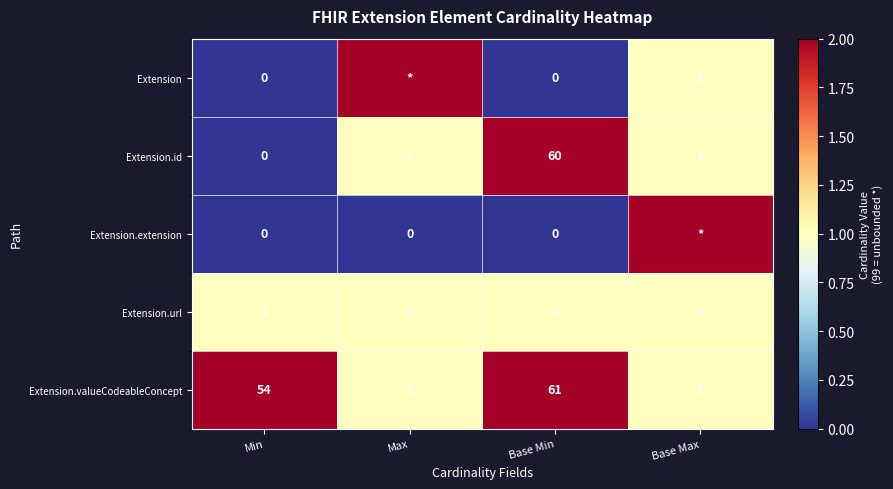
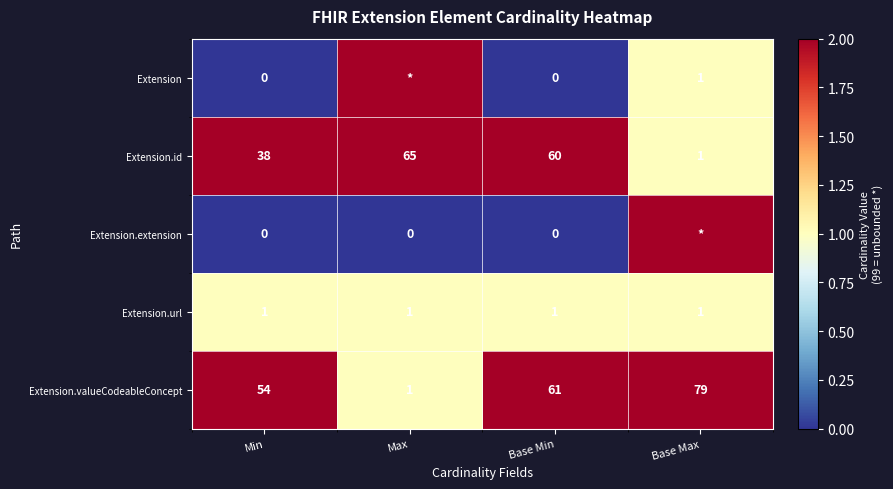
  {
    "Extension": {
      "Min": 0,
      "Base Min": 0,
      "Base Max": 1
    },
    "Extension.id": {
-     "Min": 0,
-     "Max": 1,
+     "Min": 38,
+     "Max": 65,
      "Base Min": 60,
      "Base Max": 1
    },
    "Extension.extension": {
      "Min": 0,
      "Max": 0,
      "Base Min": 0
    },
    "Extension.url": {
      "Min": 1,
      "Max": 1,
      "Base Min": 1,
      "Base Max": 1
    },
    "Extension.valueCodeableConcept": {
      "Min": 54,
      "Max": 1,
      "Base Min": 61,
-     "Base Max": 1
+     "Base Max": 79
    }
  }
